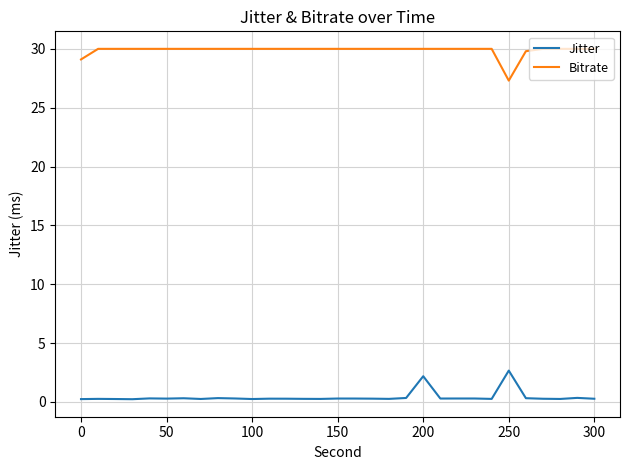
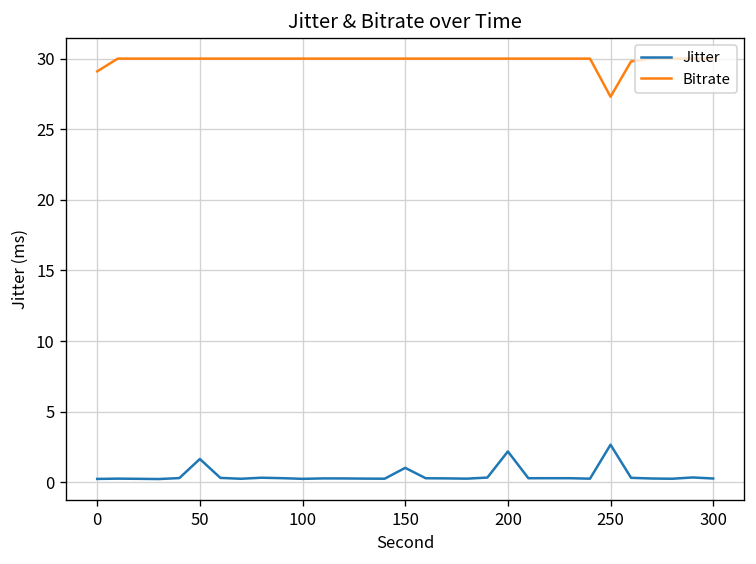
  {
    "Jitter": {
      "0": 0.2,
-     "50": 0.3,
+     "50": 1.6,
      "100": 0.2,
-     "150": 0.3,
+     "150": 1.0,
      "200": 2.2,
      "250": 2.7,
      "300": 0.3
    },
    "Bitrate": {
      "0": 29.1,
      "50": 30.0,
      "100": 30.0,
      "150": 30.0,
      "200": 30.0,
      "250": 27.3
    }
  }
